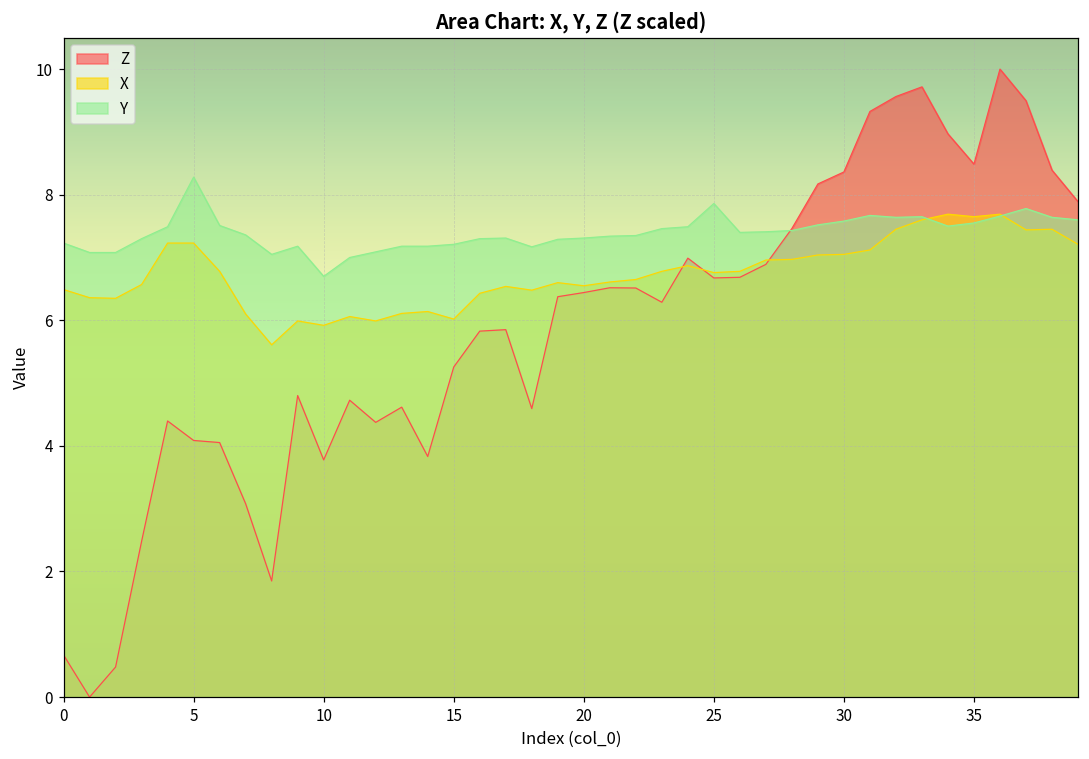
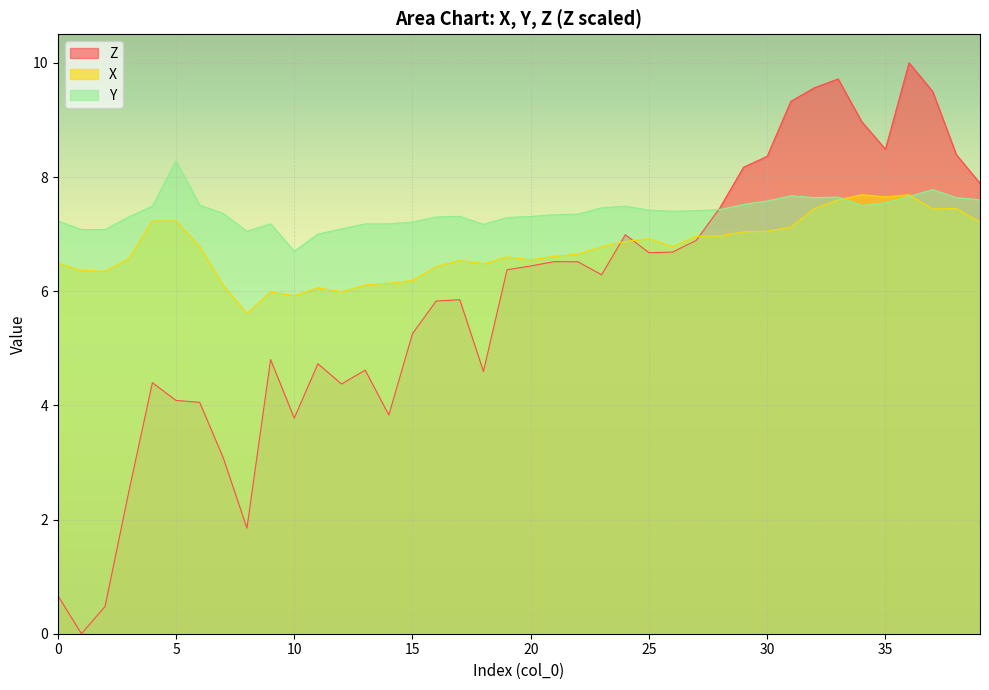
  {
    "Z": {
      "0": 0.7,
      "5": 4.1,
      "10": 3.8,
      "15": 5.3,
      "20": 6.4,
      "25": 6.7,
      "30": 8.4,
      "35": 8.5
    },
    "X": {
      "0": 6.5,
      "5": 7.2,
      "10": 5.9,
-     "15": 6.0,
+     "15": 6.2,
      "20": 6.6,
-     "25": 6.8,
+     "25": 6.9,
      "30": 7.1,
      "35": 7.7
    },
    "Y": {
      "0": 7.2,
      "5": 8.3,
      "10": 6.7,
      "15": 7.2,
      "20": 7.3,
-     "25": 7.9,
+     "25": 7.4,
      "30": 7.6,
      "35": 7.6
    }
  }
